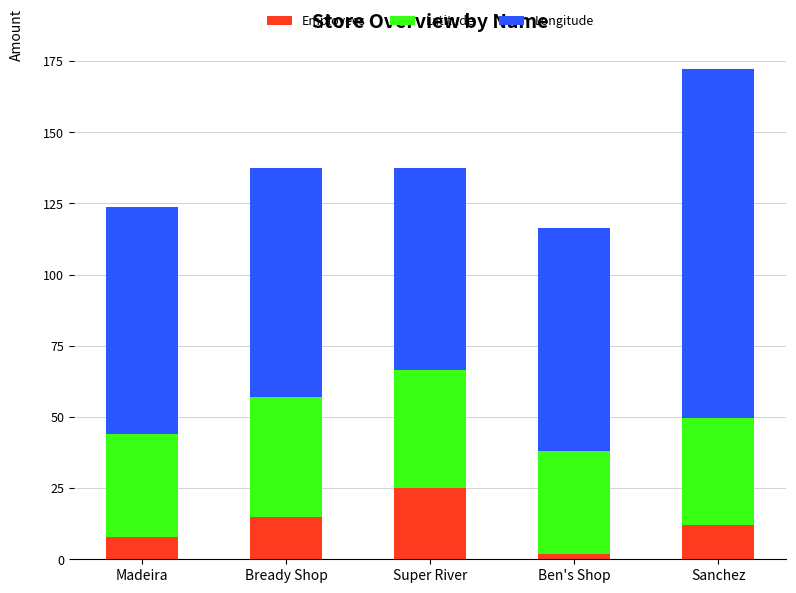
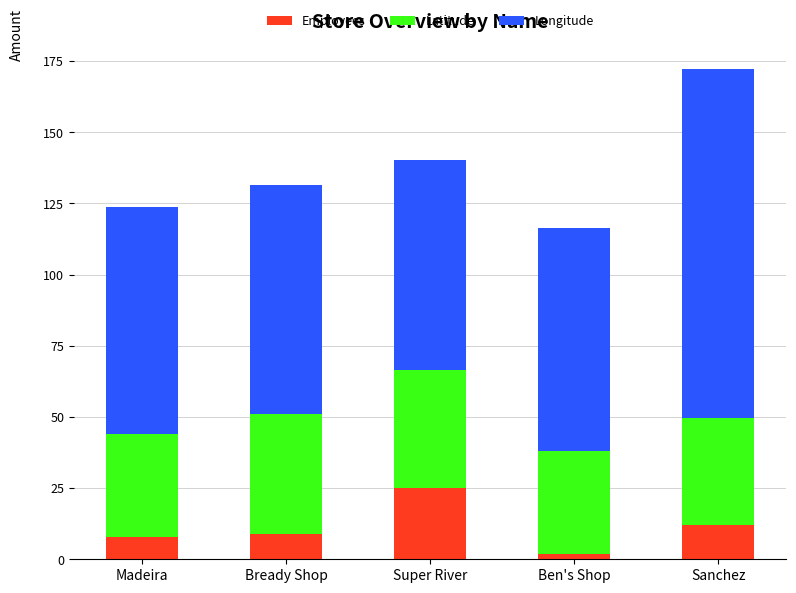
  {
    "Employees": {
      "Madeira": 8,
-     "Bready Shop": 15,
+     "Bready Shop": 9,
      "Super River": 25,
      "Ben's Shop": 2,
      "Sanchez": 12
    },
    "Latitude": {
      "Madeira": 36,
      "Bready Shop": 42,
      "Super River": 42,
      "Ben's Shop": 36,
      "Sanchez": 38
    },
    "Longitude": {
      "Madeira": 80,
      "Bready Shop": 80,
-     "Super River": 71,
+     "Super River": 74,
      "Ben's Shop": 78,
      "Sanchez": 122
    }
  }
